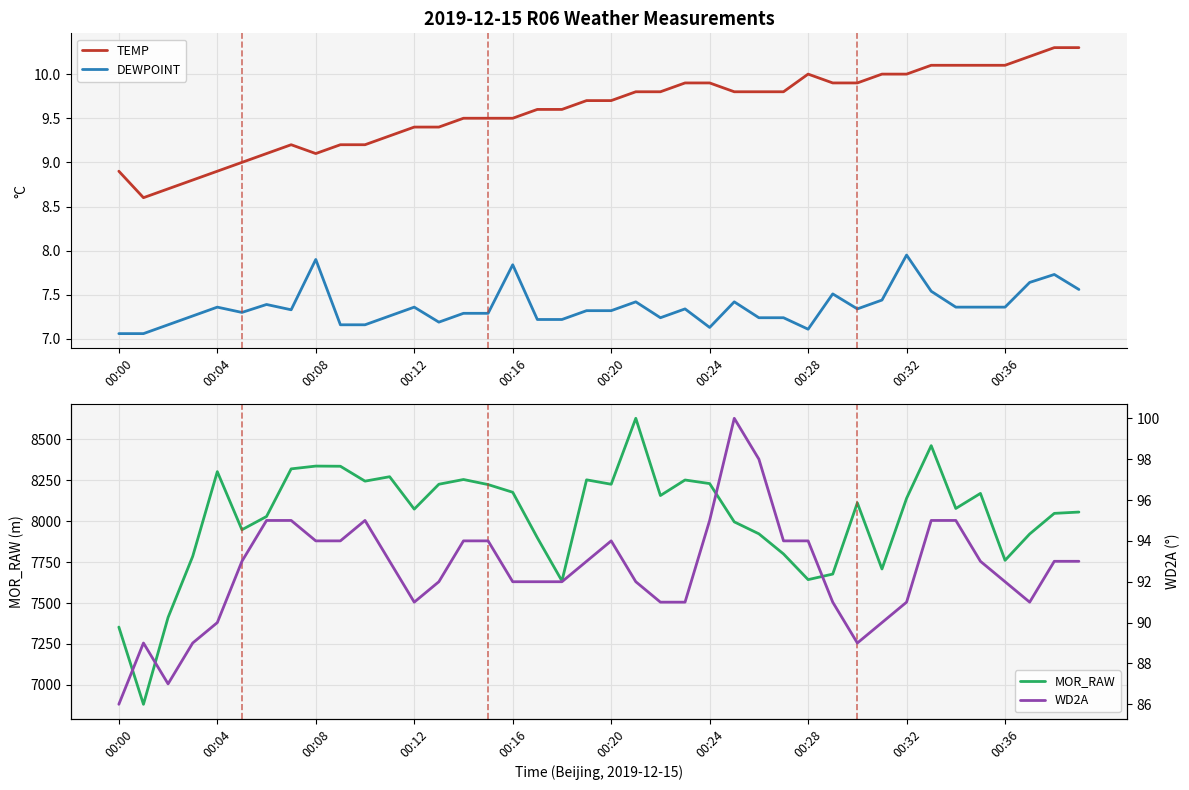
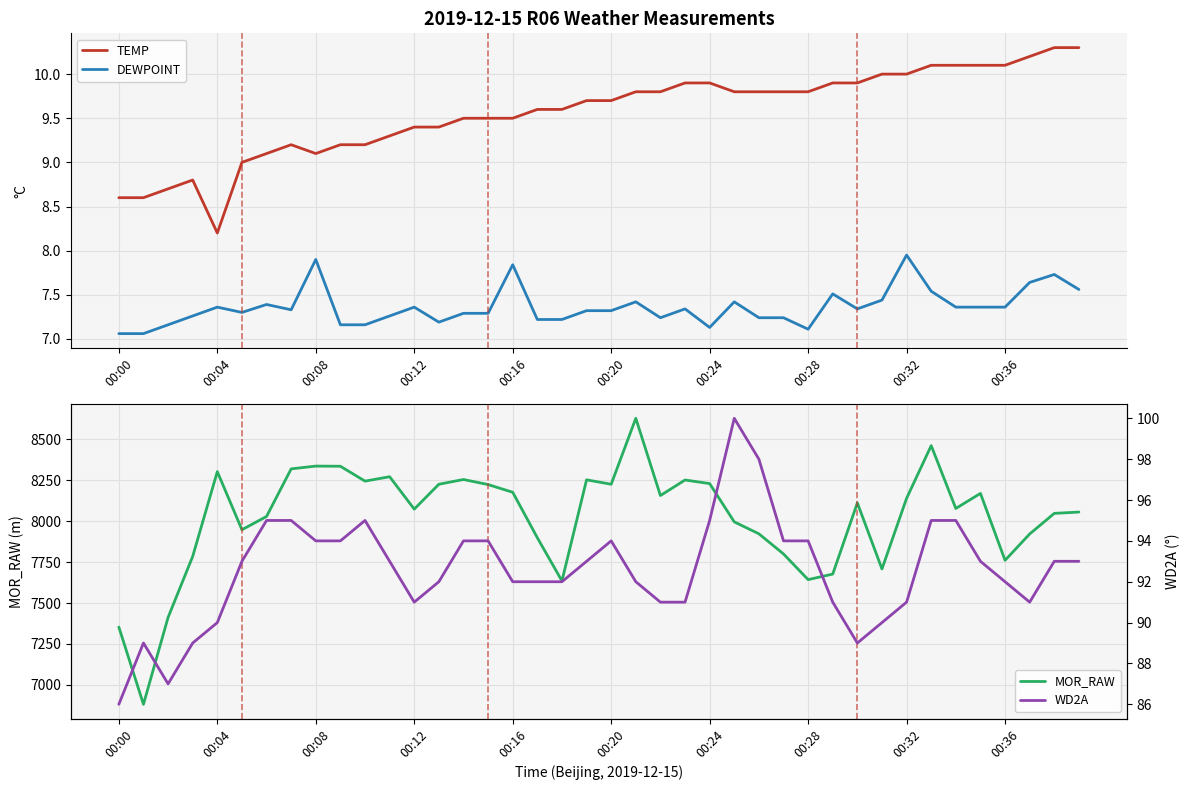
  {
    "2019-12-15 R06 Weather Measurements": {
      "TEMP": {
-       "00:00": 8.9,
-       "00:04": 8.9,
+       "00:00": 8.6,
+       "00:04": 8.2,
        "00:08": 9.1,
        "00:12": 9.4,
        "00:16": 9.5,
        "00:20": 9.7,
        "00:24": 9.9,
-       "00:28": 10.0,
+       "00:28": 9.8,
        "00:32": 10.0,
        "00:36": 10.1
      },
      "DEWPOINT": {
        "00:00": 7.1,
        "00:04": 7.4,
        "00:08": 7.9,
        "00:12": 7.4,
        "00:16": 7.8,
        "00:20": 7.3,
        "00:24": 7.1,
        "00:28": 7.1,
        "00:32": 8.0,
        "00:36": 7.4
      }
    }
  }
